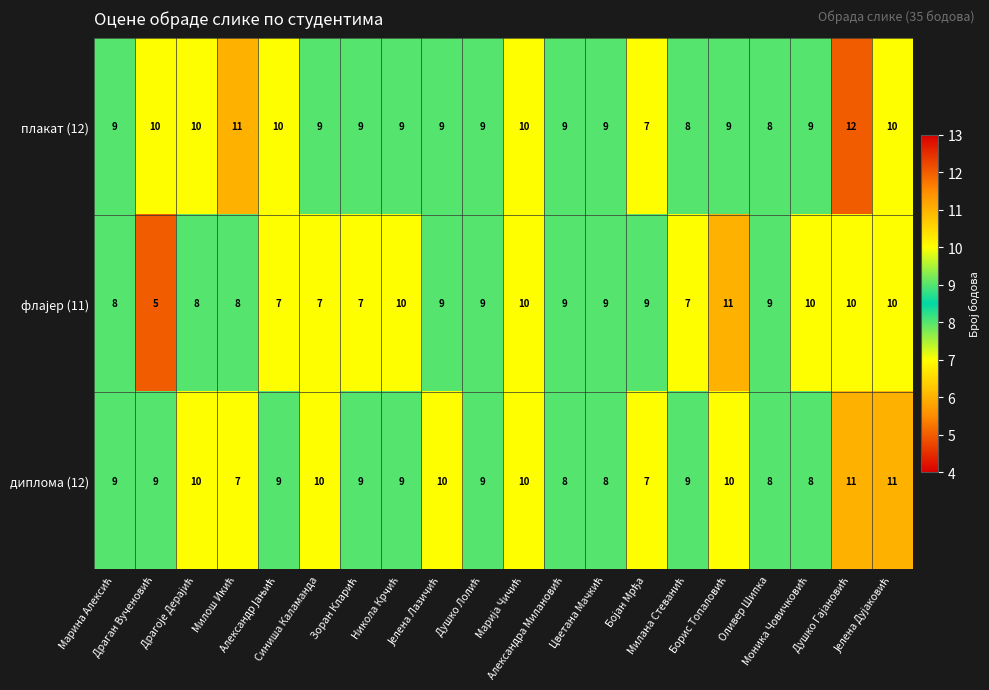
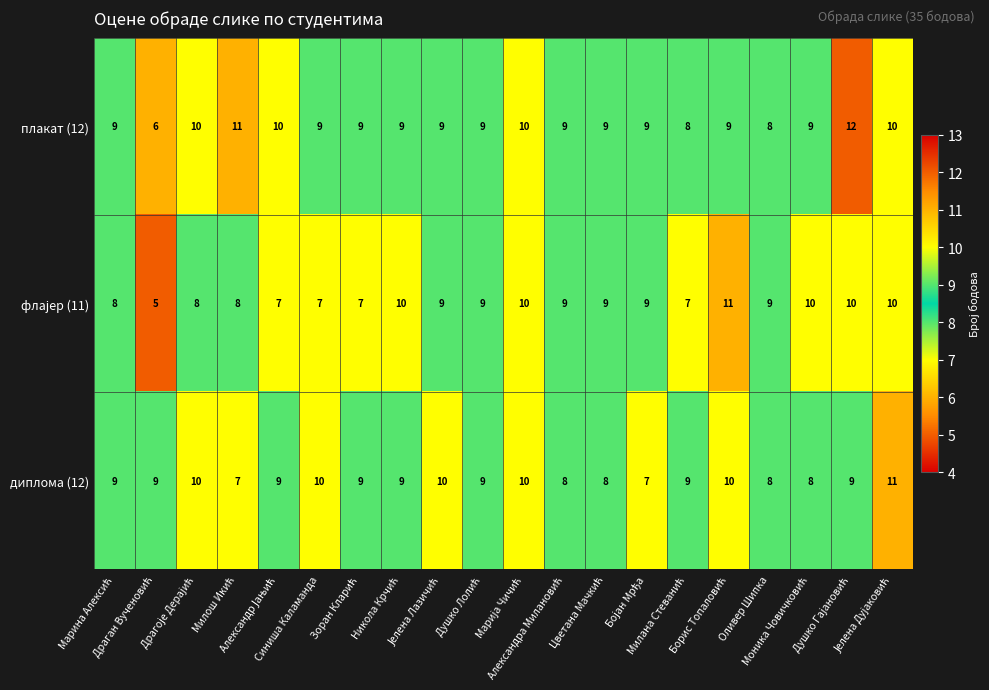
  {
    "плакат (12)": {
-     "Драган Вученовић": 10,
-     "Бојан Мрђа": 7
+     "Драган Вученовић": 6,
+     "Бојан Мрђа": 9
    },
    "диплома (12)": {
-     "Душко Гајановић": 11
+     "Душко Гајановић": 9
    }
  }
